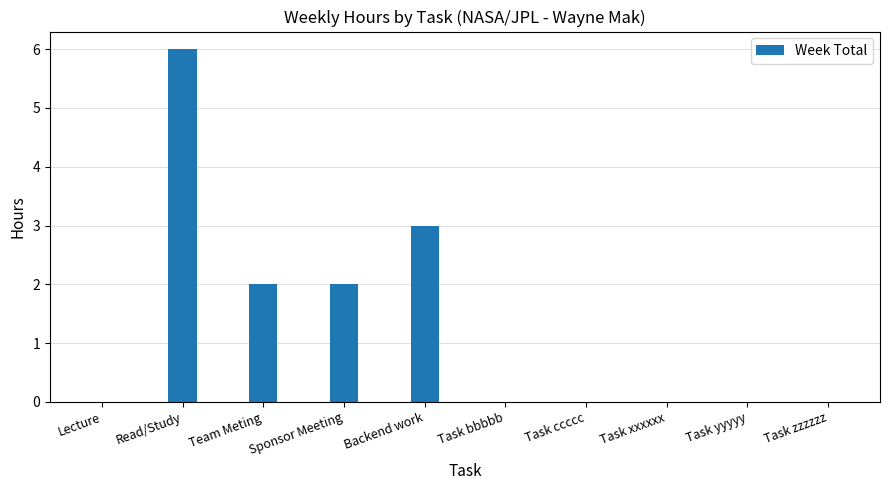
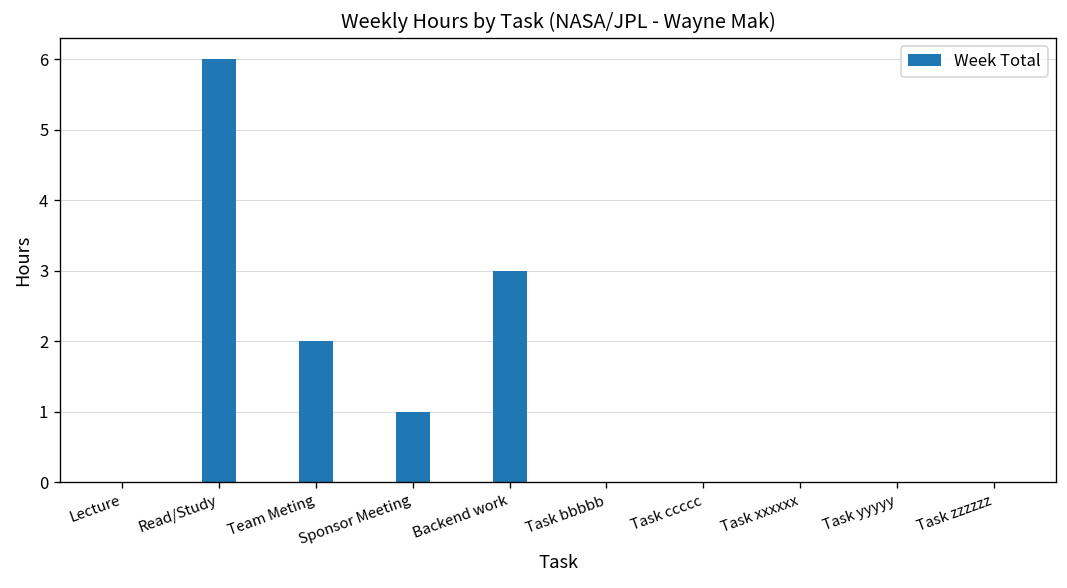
  {
    "Lecture": 0,
    "Read/Study": 6,
    "Team Meting": 2,
-   "Sponsor Meeting": 2,
+   "Sponsor Meeting": 1,
    "Backend work": 3,
    "Task bbbbb": 0,
    "Task ccccc": 0,
    "Task xxxxxx": 0,
    "Task yyyyy": 0,
    "Task zzzzzz": 0
  }
